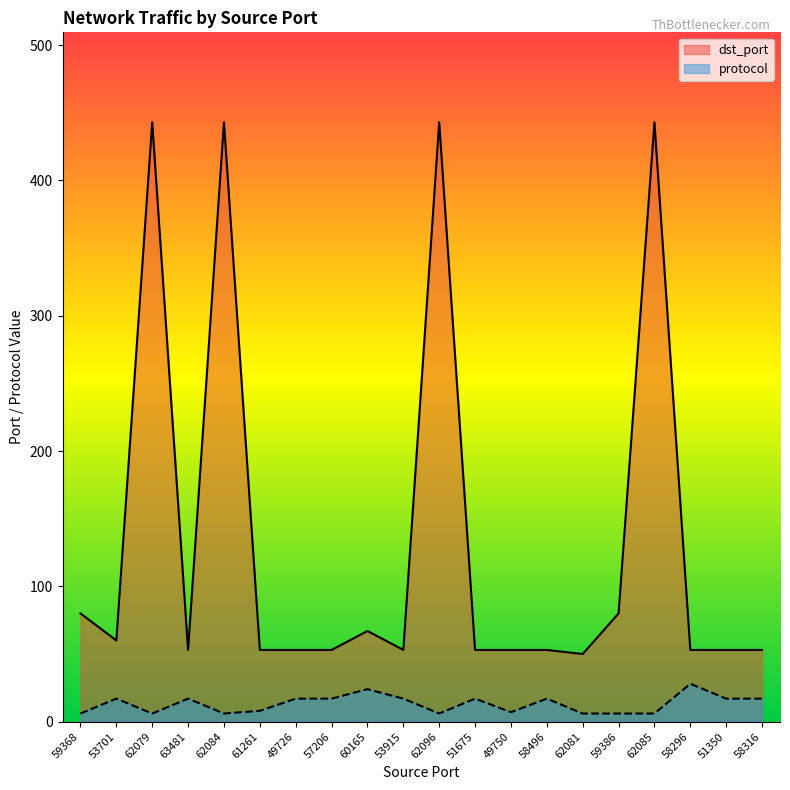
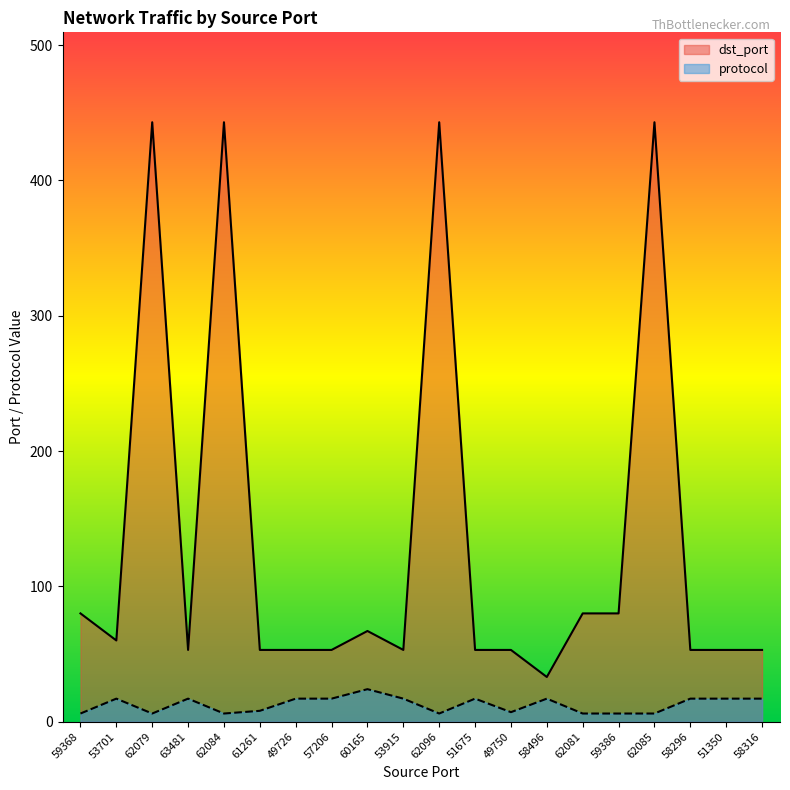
  {
    "dst_port": {
      "59368": 80,
      "53701": 60,
      "62079": 443,
      "63481": 53,
      "62084": 443,
      "61261": 53,
      "49726": 53,
      "57206": 53,
      "60165": 67,
      "53915": 53,
      "62096": 443,
      "51675": 53,
      "49750": 53,
-     "58496": 53,
-     "62081": 50,
+     "58496": 33,
+     "62081": 80,
      "59386": 80,
      "62085": 443,
      "58296": 53,
      "51350": 53,
      "58316": 53
    },
    "protocol": {
      "59368": 6,
      "53701": 17,
      "62079": 6,
      "63481": 17,
      "62084": 6,
      "61261": 8,
      "49726": 17,
      "57206": 17,
      "60165": 24,
      "53915": 17,
      "62096": 6,
      "51675": 17,
      "49750": 7,
      "58496": 17,
      "62081": 6,
      "59386": 6,
      "62085": 6,
-     "58296": 28,
+     "58296": 17,
      "51350": 17,
      "58316": 17
    }
  }
